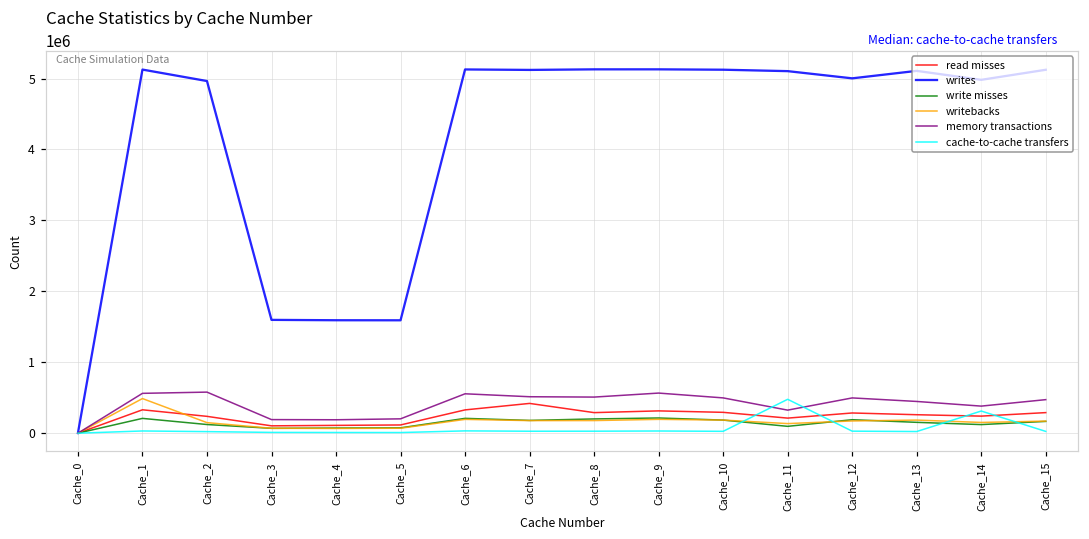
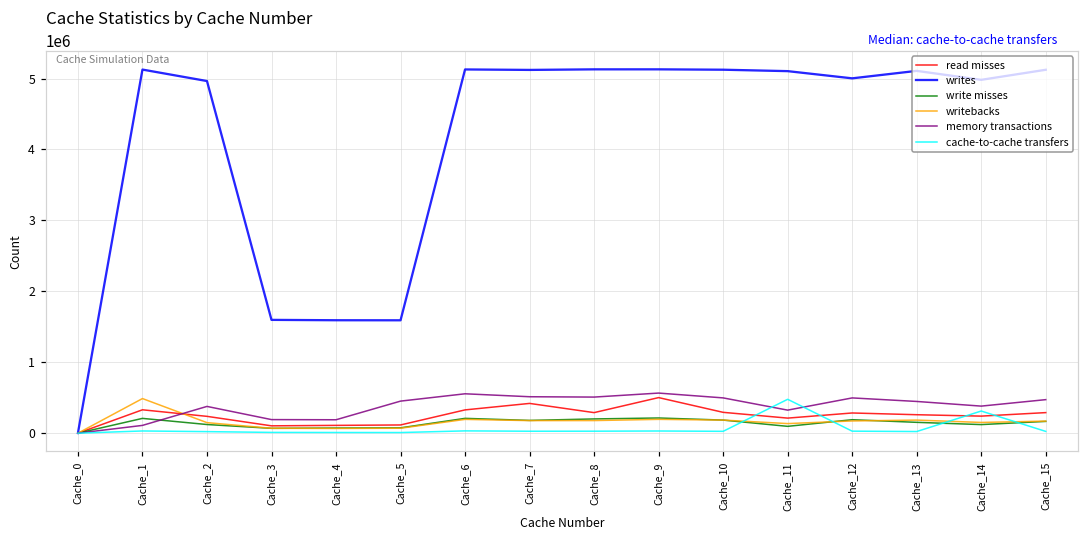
  {
    "read misses": {
      "Cache_1": 300000,
      "Cache_2": 200000,
      "Cache_5": 100000,
      "Cache_6": 300000,
      "Cache_7": 400000,
      "Cache_8": 300000,
-     "Cache_9": 300000,
+     "Cache_9": 500000,
      "Cache_10": 300000,
      "Cache_11": 200000,
      "Cache_12": 300000,
      "Cache_13": 300000,
      "Cache_14": 200000,
      "Cache_15": 300000
    },
    "writes": {
      "Cache_1": 5100000,
      "Cache_2": 5000000,
      "Cache_3": 1600000,
      "Cache_4": 1600000,
      "Cache_5": 1600000,
      "Cache_6": 5100000,
      "Cache_7": 5100000,
      "Cache_8": 5100000,
      "Cache_9": 5100000,
      "Cache_10": 5100000,
      "Cache_11": 5100000,
      "Cache_12": 5000000
    },
    "write misses": {
      "Cache_1": 200000
    },
    "writebacks": {
      "Cache_1": 500000
    },
    "memory transactions": {
-     "Cache_1": 600000,
-     "Cache_2": 600000,
+     "Cache_1": 100000,
+     "Cache_2": 400000,
      "Cache_3": 200000,
      "Cache_4": 200000,
-     "Cache_5": 200000,
+     "Cache_5": 500000,
      "Cache_6": 600000,
      "Cache_7": 500000,
      "Cache_8": 500000,
      "Cache_9": 600000,
      "Cache_10": 500000,
      "Cache_11": 300000,
      "Cache_12": 500000,
      "Cache_13": 400000,
      "Cache_14": 400000,
      "Cache_15": 500000
    },
    "cache-to-cache transfers": {
      "Cache_1": 0,
      "Cache_2": 0,
      "Cache_3": 0,
      "Cache_4": 0,
      "Cache_5": 0,
      "Cache_6": 0,
      "Cache_7": 0,
      "Cache_8": 0,
      "Cache_9": 0,
      "Cache_10": 0,
      "Cache_11": 500000,
      "Cache_12": 0,
      "Cache_13": 0,
      "Cache_14": 300000,
      "Cache_15": 0
    }
  }
